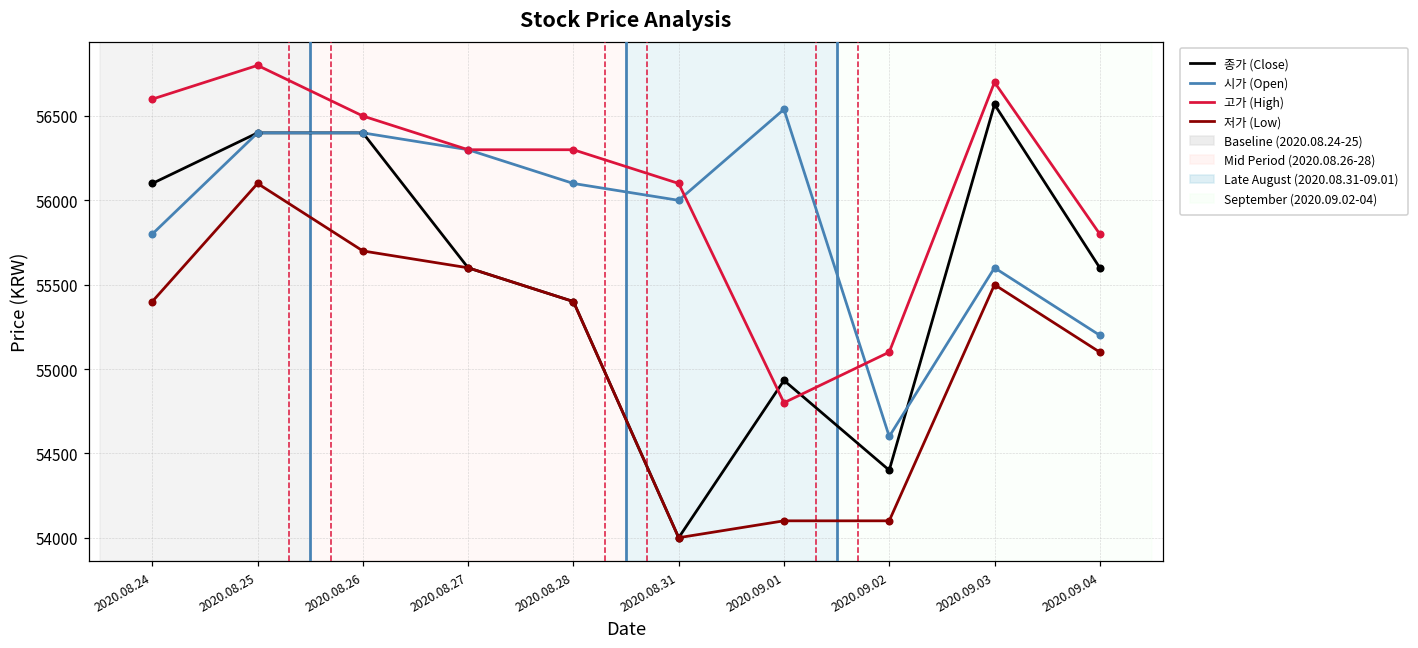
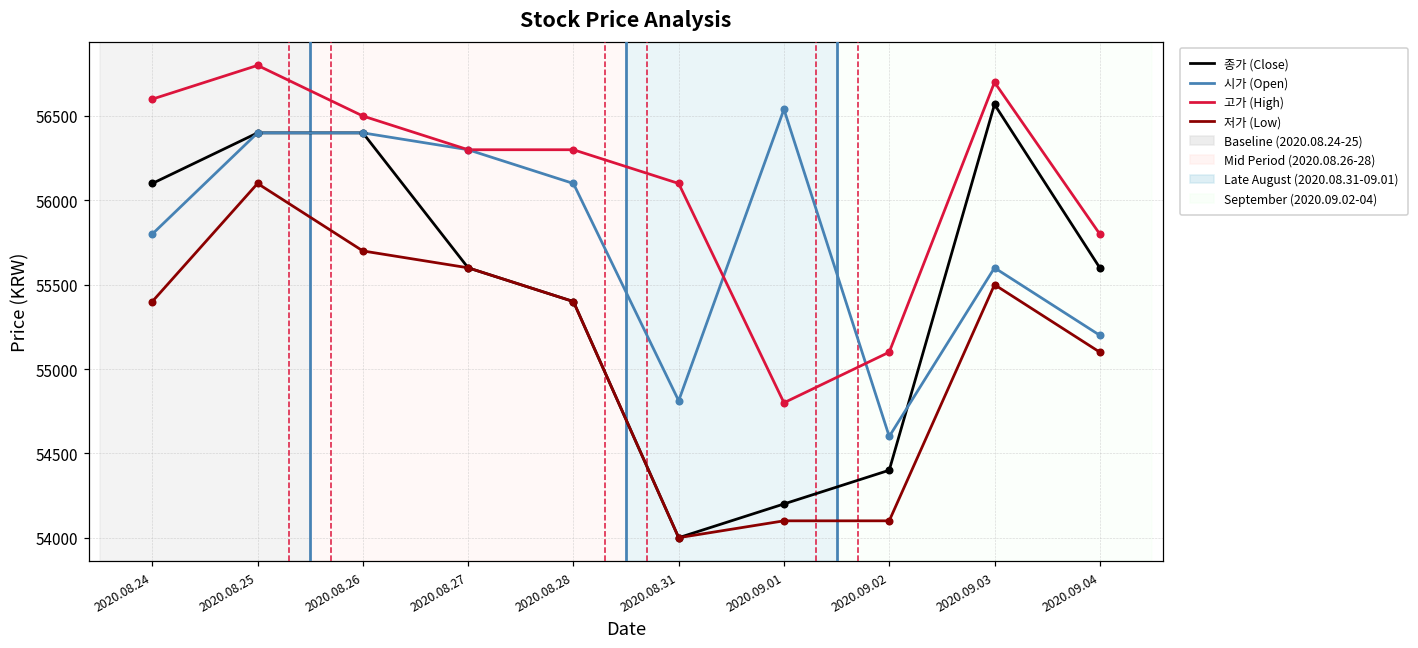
  {
    "종가 (Close)": {
      "2020.08.24": 56100,
-     "2020.09.01": 54930,
+     "2020.09.01": 54200,
      "2020.09.02": 54400,
      "2020.09.03": 56570,
      "2020.09.04": 55600
    },
    "시가 (Open)": {
      "2020.08.24": 55800,
      "2020.08.28": 56100,
-     "2020.08.31": 56000,
+     "2020.08.31": 54810,
      "2020.09.01": 56540,
      "2020.09.02": 54600,
      "2020.09.03": 55600,
      "2020.09.04": 55200
    },
    "고가 (High)": {
      "2020.08.24": 56600,
      "2020.08.25": 56800,
      "2020.08.26": 56500,
      "2020.08.28": 56300,
      "2020.08.31": 56100,
      "2020.09.01": 54800,
      "2020.09.02": 55100,
      "2020.09.03": 56700,
      "2020.09.04": 55800
    },
    "저가 (Low)": {
      "2020.08.24": 55400,
      "2020.08.25": 56100,
      "2020.08.26": 55700,
      "2020.09.01": 54100,
      "2020.09.02": 54100,
      "2020.09.03": 55500,
      "2020.09.04": 55100
    }
  }
